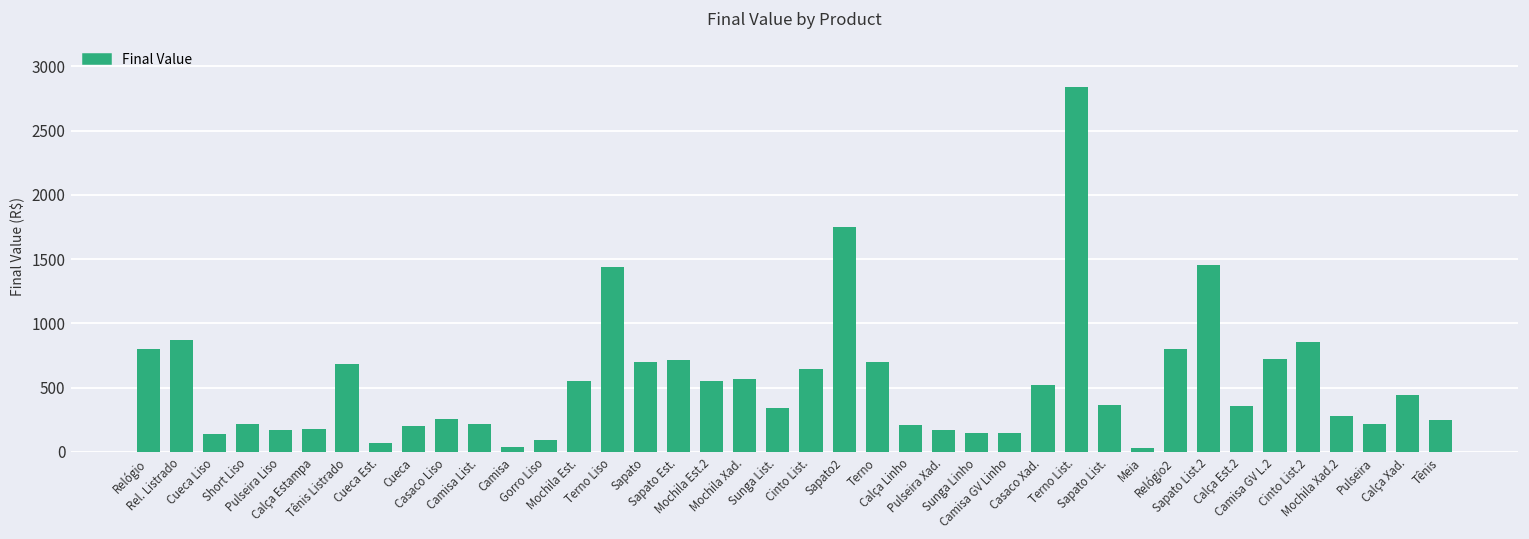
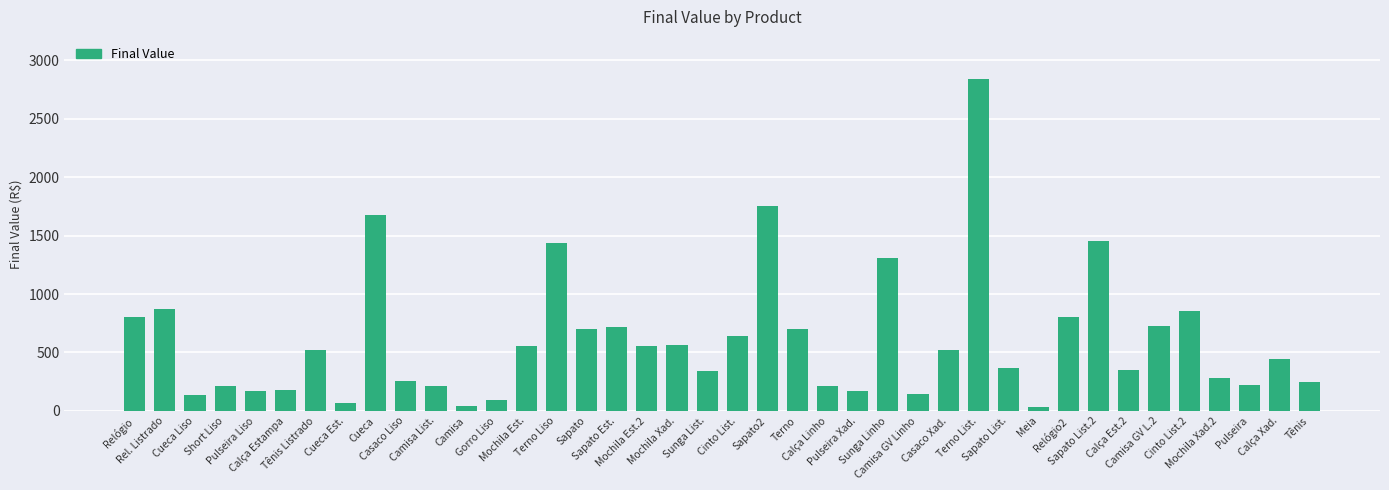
  {
    "Relógio": 800,
    "Rel. Listrado": 870,
    "Cueca Liso": 140,
    "Short Liso": 220,
    "Pulseira Liso": 170,
    "Calça Estampa": 180,
-   "Tênis Listrado": 690,
+   "Tênis Listrado": 520,
    "Cueca Est.": 70,
-   "Cueca": 200,
+   "Cueca": 1680,
    "Casaco Liso": 260,
    "Camisa List.": 220,
    "Camisa": 40,
    "Gorro Liso": 90,
    "Mochila Est.": 550,
    "Terno Liso": 1440,
    "Sapato": 700,
    "Sapato Est.": 720,
    "Mochila Est.2": 550,
    "Mochila Xad.": 570,
    "Sunga List.": 340,
    "Cinto List.": 640,
    "Sapato2": 1750,
    "Terno": 700,
    "Calça Linho": 210,
    "Pulseira Xad.": 170,
-   "Sunga Linho": 150,
+   "Sunga Linho": 1310,
    "Camisa GV Linho": 150,
    "Casaco Xad.": 520,
    "Terno List.": 2840,
    "Sapato List.": 360,
    "Meia": 30,
    "Relógio2": 800,
    "Sapato List.2": 1450,
    "Calça Est.2": 350,
    "Camisa GV L.2": 730,
    "Cinto List.2": 860,
    "Mochila Xad.2": 280,
    "Pulseira": 220,
    "Calça Xad.": 440,
    "Tênis": 250
  }
